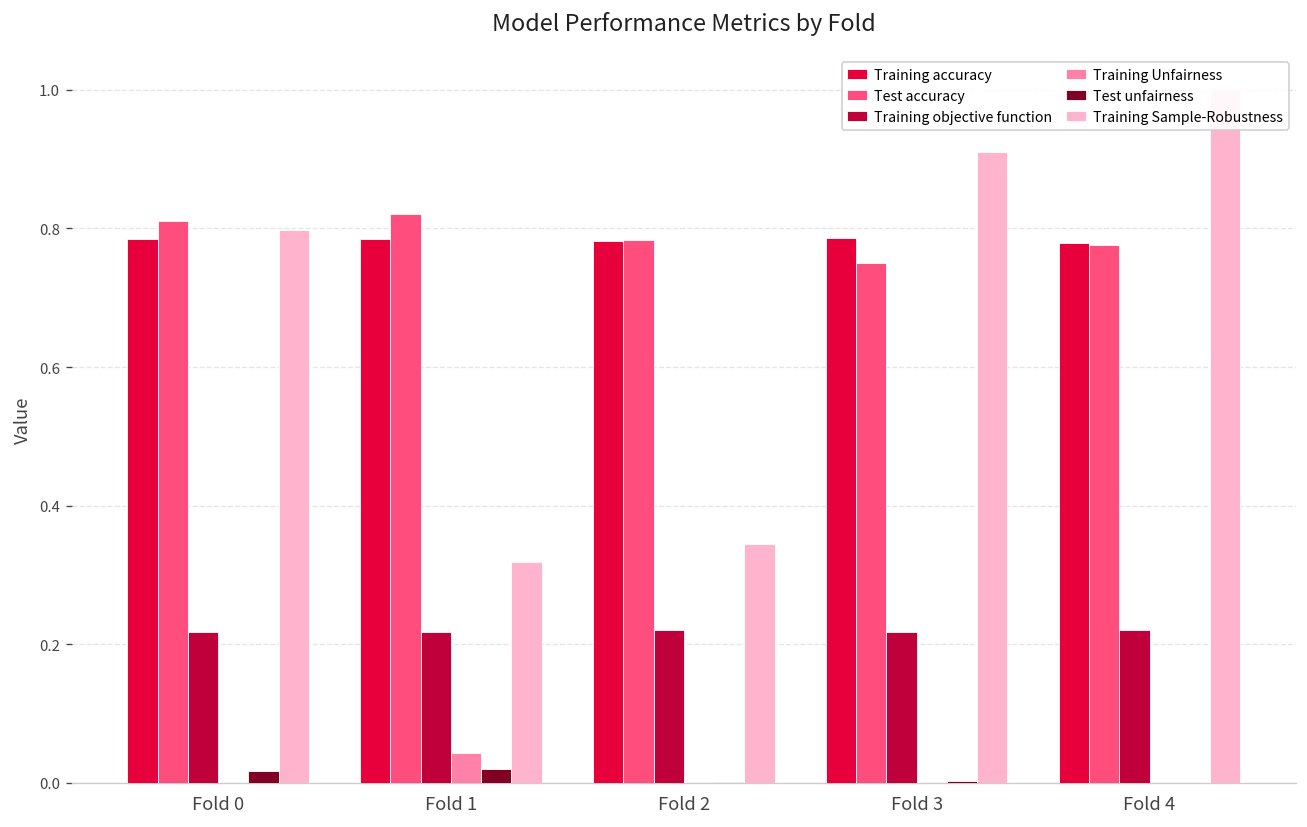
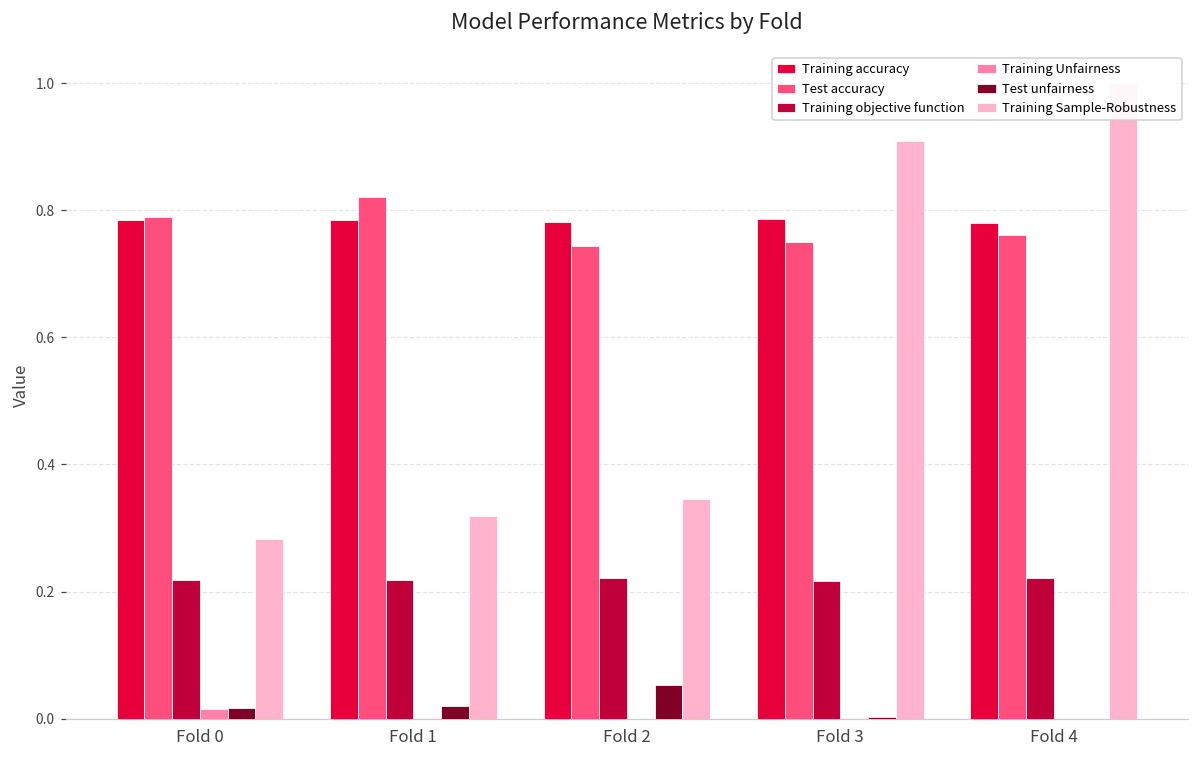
  {
    "Test accuracy": {
-     "Fold 0": 0.81,
+     "Fold 0": 0.79,
      "Fold 1": 0.82,
-     "Fold 2": 0.78,
+     "Fold 2": 0.74,
      "Fold 3": 0.75,
-     "Fold 4": 0.78
+     "Fold 4": 0.76
    },
    "Training Unfairness": {
-     "Fold 0": 0.00,
-     "Fold 1": 0.04,
+     "Fold 0": 0.02,
+     "Fold 1": 0.00,
      "Fold 4": 0.00
    },
    "Test unfairness": {
      "Fold 0": 0.02,
      "Fold 1": 0.02,
-     "Fold 2": 0.00,
+     "Fold 2": 0.05,
      "Fold 4": 0.00
    },
    "Training Sample-Robustness": {
-     "Fold 0": 0.80,
+     "Fold 0": 0.28,
      "Fold 1": 0.32,
      "Fold 2": 0.34,
      "Fold 3": 0.91
    }
  }
